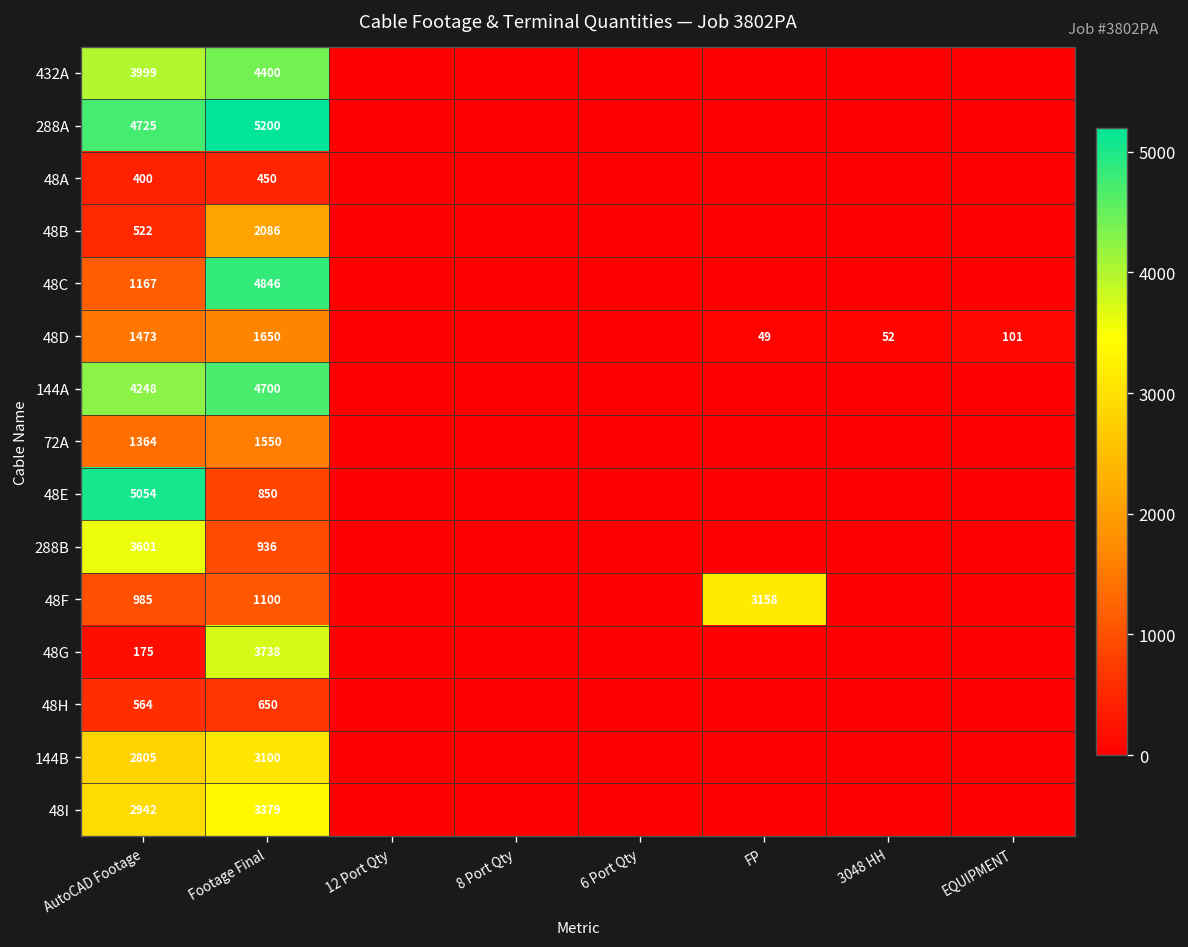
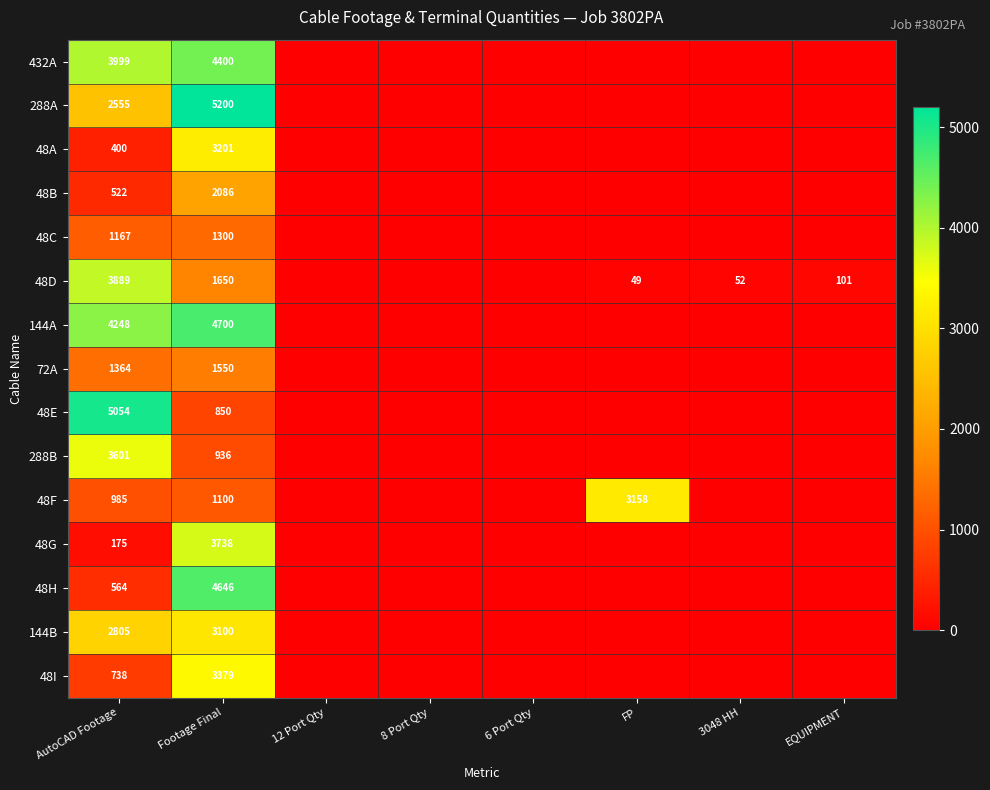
  {
    "432A": {
      "AutoCAD Footage": 3999,
      "Footage Final": 4400
    },
    "288A": {
-     "AutoCAD Footage": 4725,
+     "AutoCAD Footage": 2555,
      "Footage Final": 5200
    },
    "48A": {
      "AutoCAD Footage": 400,
-     "Footage Final": 450
+     "Footage Final": 3201
    },
    "48B": {
      "AutoCAD Footage": 522,
      "Footage Final": 2086
    },
    "48C": {
      "AutoCAD Footage": 1167,
-     "Footage Final": 4846
+     "Footage Final": 1300
    },
    "48D": {
-     "AutoCAD Footage": 1473,
+     "AutoCAD Footage": 3889,
      "Footage Final": 1650,
      "FP": 49,
      "3048 HH": 52,
      "EQUIPMENT": 101
    },
    "144A": {
      "AutoCAD Footage": 4248,
      "Footage Final": 4700
    },
    "72A": {
      "AutoCAD Footage": 1364,
      "Footage Final": 1550
    },
    "48E": {
      "AutoCAD Footage": 5054,
      "Footage Final": 850
    },
    "288B": {
      "AutoCAD Footage": 3601,
      "Footage Final": 936
    },
    "48F": {
      "AutoCAD Footage": 985,
      "Footage Final": 1100,
      "FP": 3158
    },
    "48G": {
      "AutoCAD Footage": 175,
      "Footage Final": 3738
    },
    "48H": {
      "AutoCAD Footage": 564,
-     "Footage Final": 650
+     "Footage Final": 4646
    },
    "144B": {
      "AutoCAD Footage": 2805,
      "Footage Final": 3100
    },
    "48I": {
-     "AutoCAD Footage": 2942,
+     "AutoCAD Footage": 738,
      "Footage Final": 3379
    }
  }
